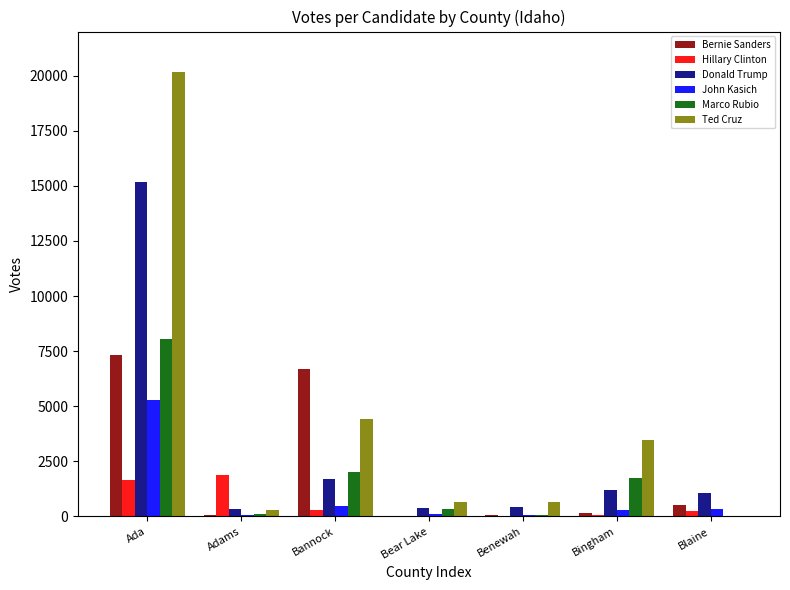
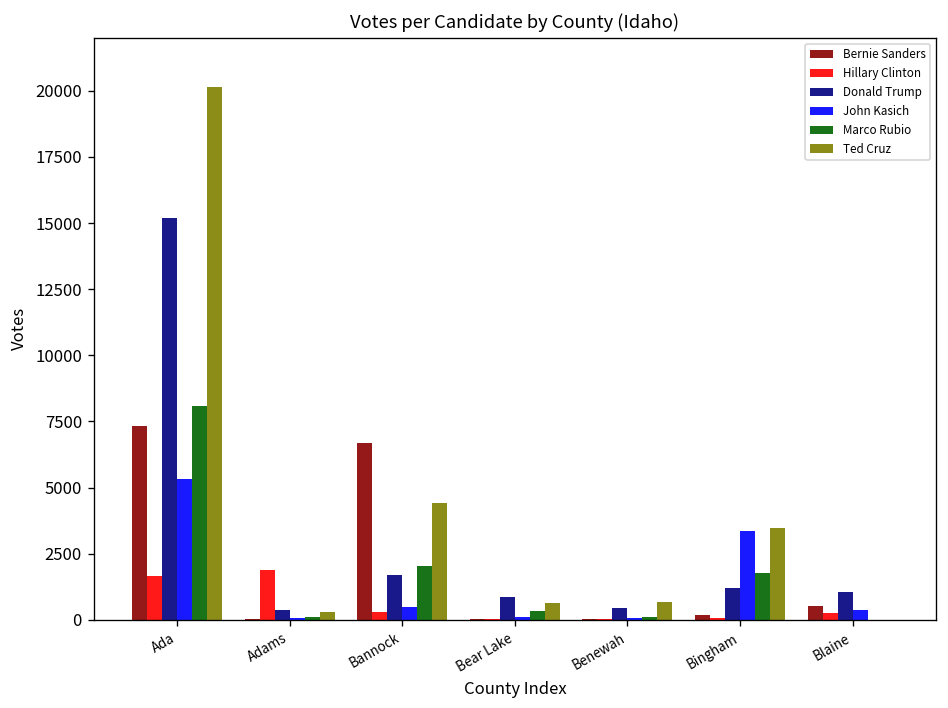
  {
    "Bernie Sanders": {
      "Ada": 7300,
      "Bannock": 6700,
      "Bingham": 200,
      "Blaine": 500
    },
    "Hillary Clinton": {
      "Ada": 1700,
      "Adams": 1900,
      "Bannock": 300,
      "Blaine": 200
    },
    "Donald Trump": {
      "Ada": 15200,
      "Adams": 400,
      "Bannock": 1700,
-     "Bear Lake": 400,
+     "Bear Lake": 900,
      "Benewah": 400,
      "Bingham": 1200,
      "Blaine": 1100
    },
    "John Kasich": {
      "Ada": 5300,
      "Bannock": 500,
-     "Bingham": 300,
+     "Bingham": 3400,
      "Blaine": 400
    },
    "Marco Rubio": {
      "Ada": 8100,
      "Bannock": 2000,
      "Bear Lake": 300,
      "Bingham": 1800,
      "Blaine": 0
    },
    "Ted Cruz": {
      "Ada": 20200,
      "Adams": 300,
      "Bannock": 4400,
      "Bear Lake": 600,
      "Benewah": 700,
      "Bingham": 3500,
      "Blaine": 0
    }
  }
